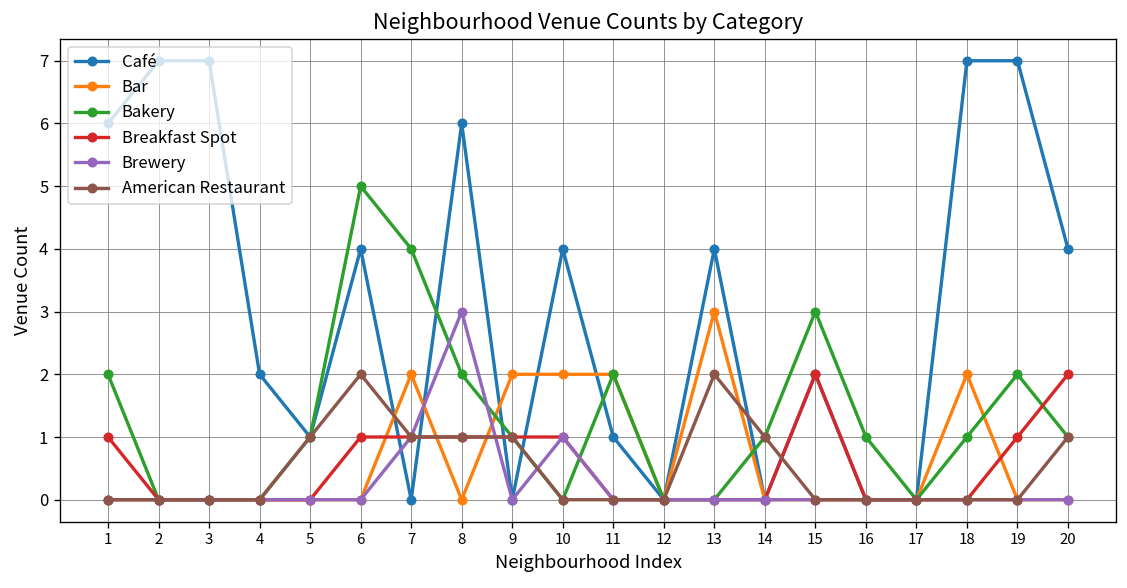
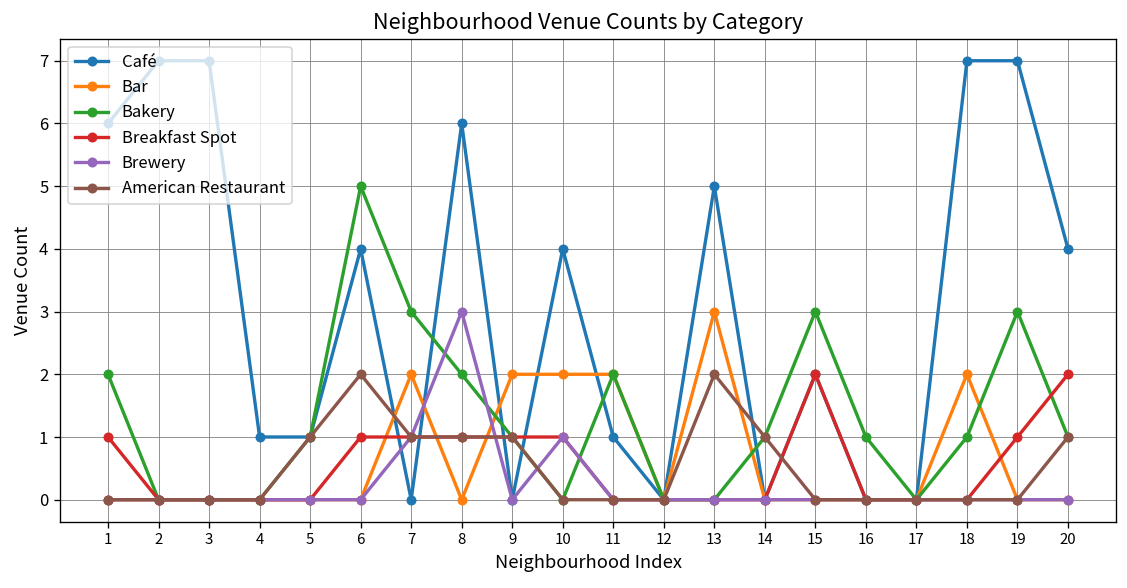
  {
    "Café": {
-     "4": 2,
+     "4": 1,
      "6": 4,
      "7": 0,
      "8": 6,
      "10": 4,
      "11": 1,
-     "13": 4,
+     "13": 5,
      "18": 7,
      "19": 7,
      "20": 4
    },
    "Bar": {
      "7": 2,
      "8": 0,
      "9": 2,
      "10": 2,
      "13": 3,
      "18": 2
    },
    "Bakery": {
      "1": 2,
      "6": 5,
-     "7": 4,
+     "7": 3,
      "8": 2,
      "15": 3,
      "16": 1,
      "18": 1,
-     "19": 2
+     "19": 3
    },
    "Breakfast Spot": {
      "1": 1,
      "6": 1,
      "19": 1,
      "20": 2
    },
    "Brewery": {
      "8": 3
    },
    "American Restaurant": {
      "6": 2,
      "13": 2
    }
  }
